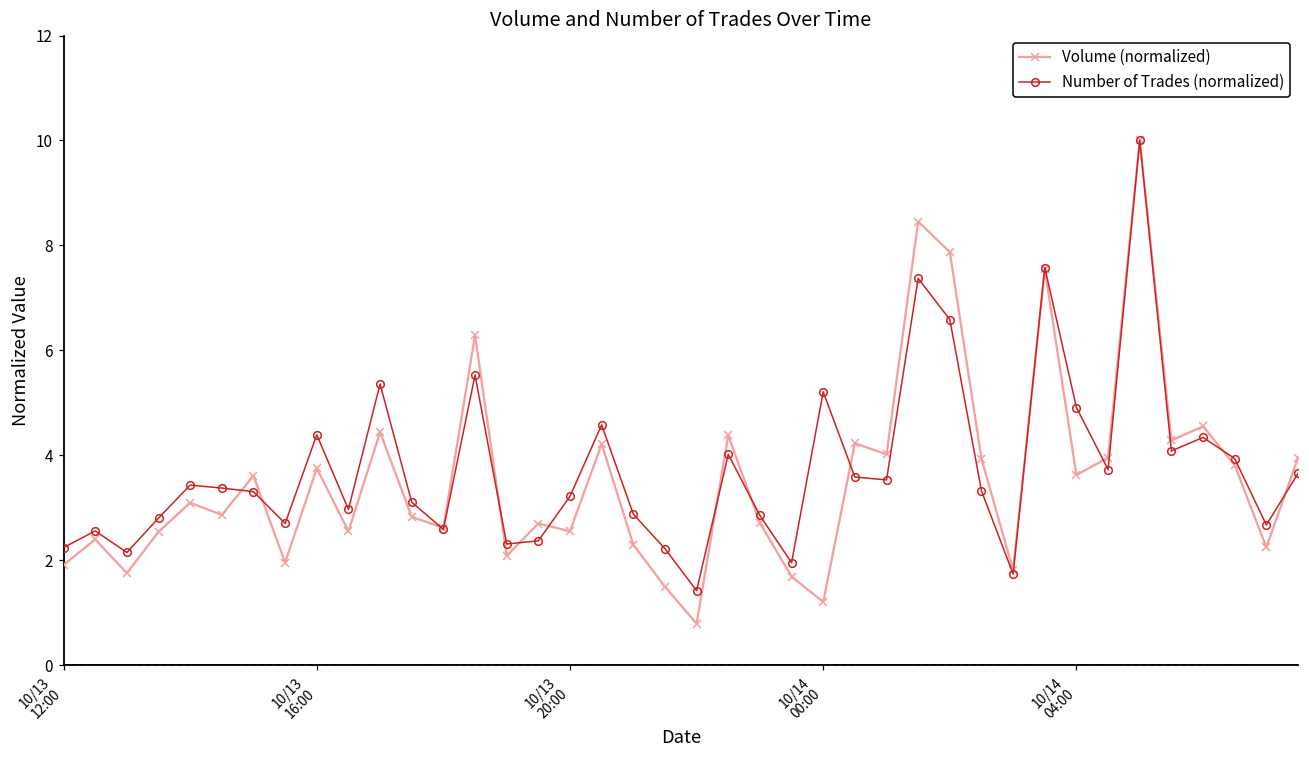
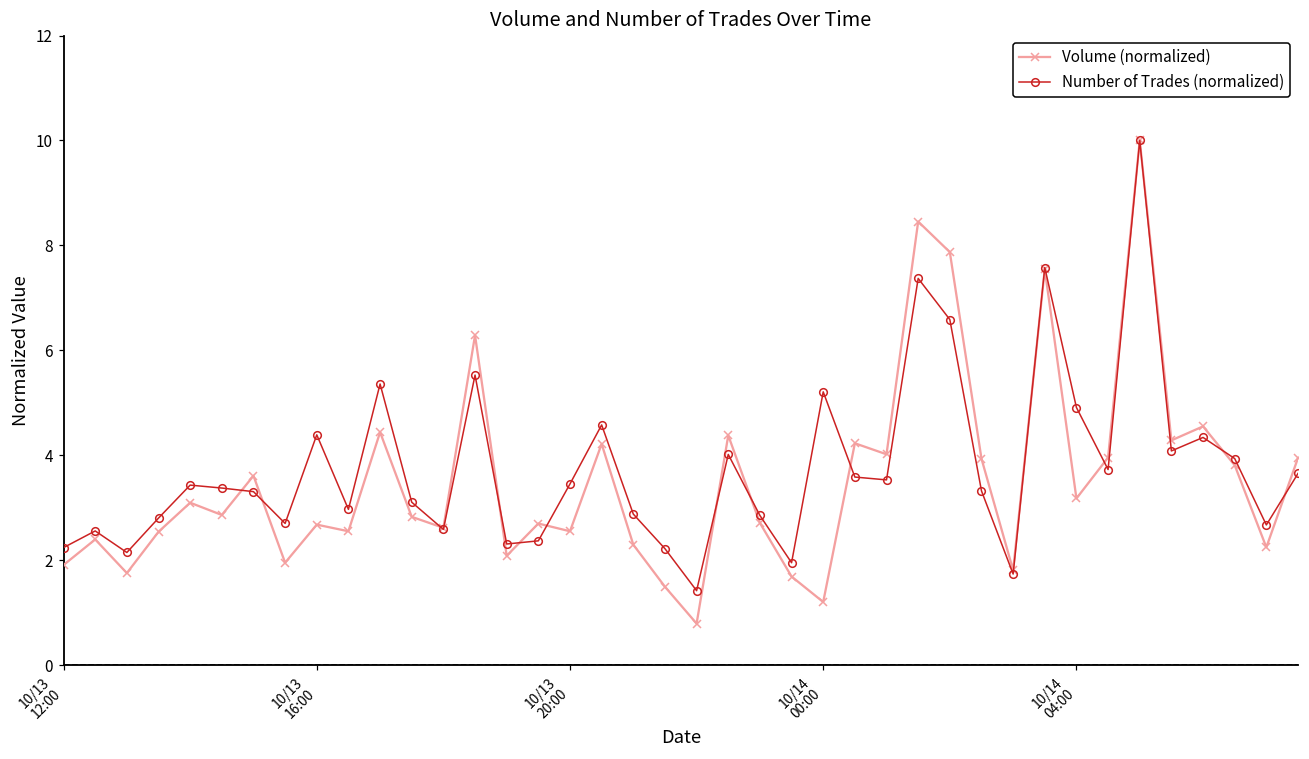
  {
    "Volume (normalized)": {
      "10/13 12:00": 1.9,
-     "10/13 16:00": 3.8,
+     "10/13 16:00": 2.7,
      "10/13 20:00": 2.6,
      "10/14 00:00": 1.2,
-     "10/14 04:00": 3.6
+     "10/14 04:00": 3.2
    },
    "Number of Trades (normalized)": {
      "10/13 12:00": 2.2,
      "10/13 16:00": 4.4,
-     "10/13 20:00": 3.2,
+     "10/13 20:00": 3.5,
      "10/14 00:00": 5.2,
      "10/14 04:00": 4.9
    }
  }
